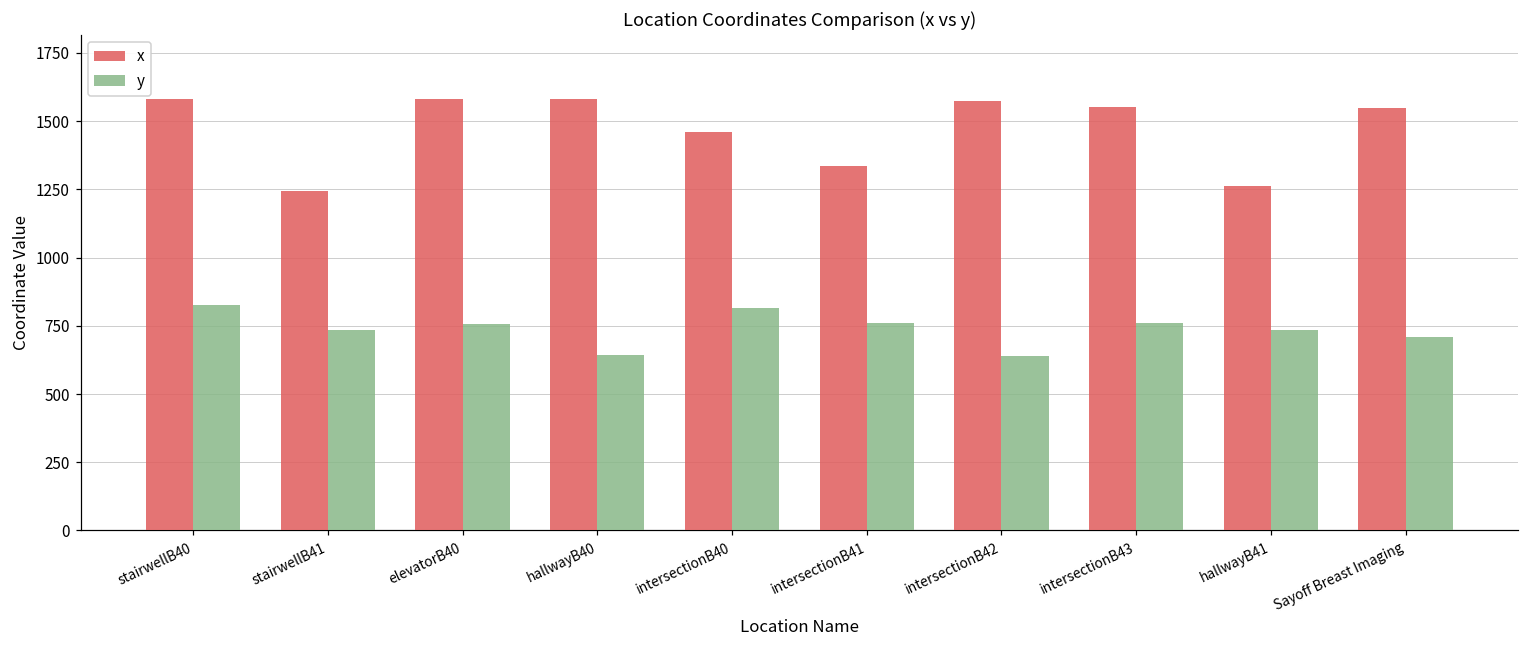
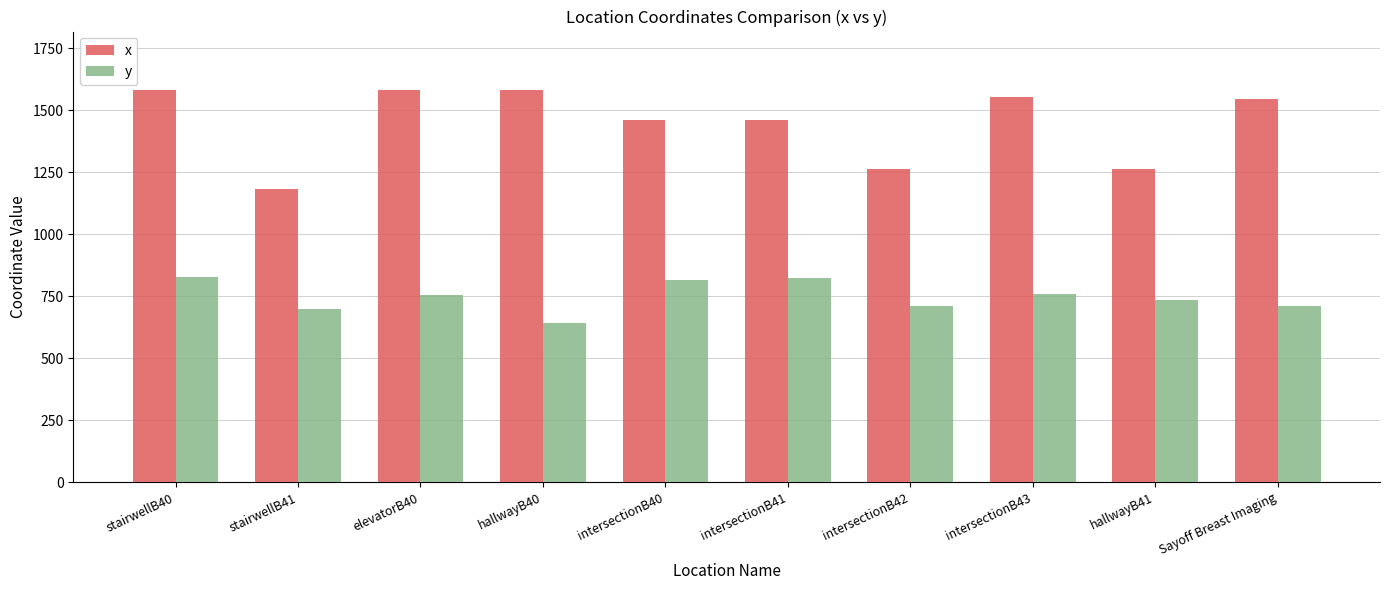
  {
    "x": {
      "stairwellB40": 1580,
-     "stairwellB41": 1250,
+     "stairwellB41": 1180,
      "elevatorB40": 1580,
      "hallwayB40": 1580,
      "intersectionB40": 1460,
-     "intersectionB41": 1340,
-     "intersectionB42": 1570,
+     "intersectionB41": 1460,
+     "intersectionB42": 1260,
      "intersectionB43": 1550,
      "hallwayB41": 1260,
      "Sayoff Breast Imaging": 1550
    },
    "y": {
      "stairwellB40": 830,
-     "stairwellB41": 730,
+     "stairwellB41": 700,
      "elevatorB40": 760,
      "hallwayB40": 640,
      "intersectionB40": 820,
-     "intersectionB41": 760,
-     "intersectionB42": 640,
+     "intersectionB41": 820,
+     "intersectionB42": 710,
      "intersectionB43": 760,
      "hallwayB41": 730,
      "Sayoff Breast Imaging": 710
    }
  }
